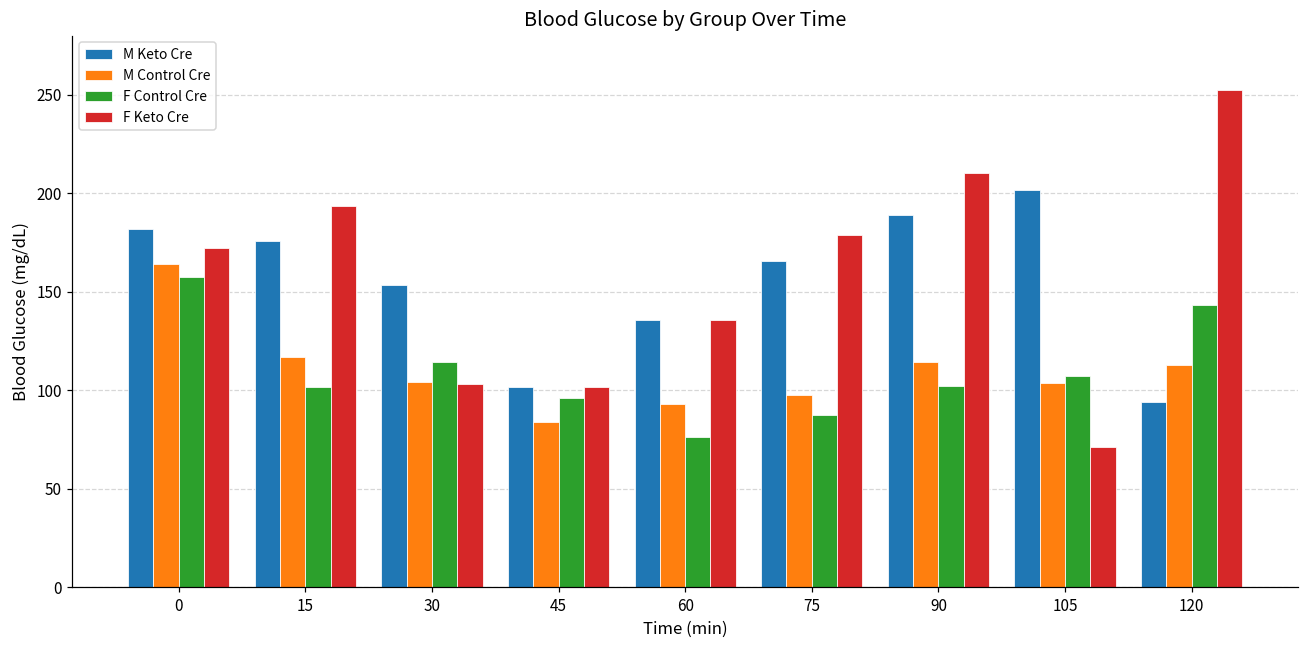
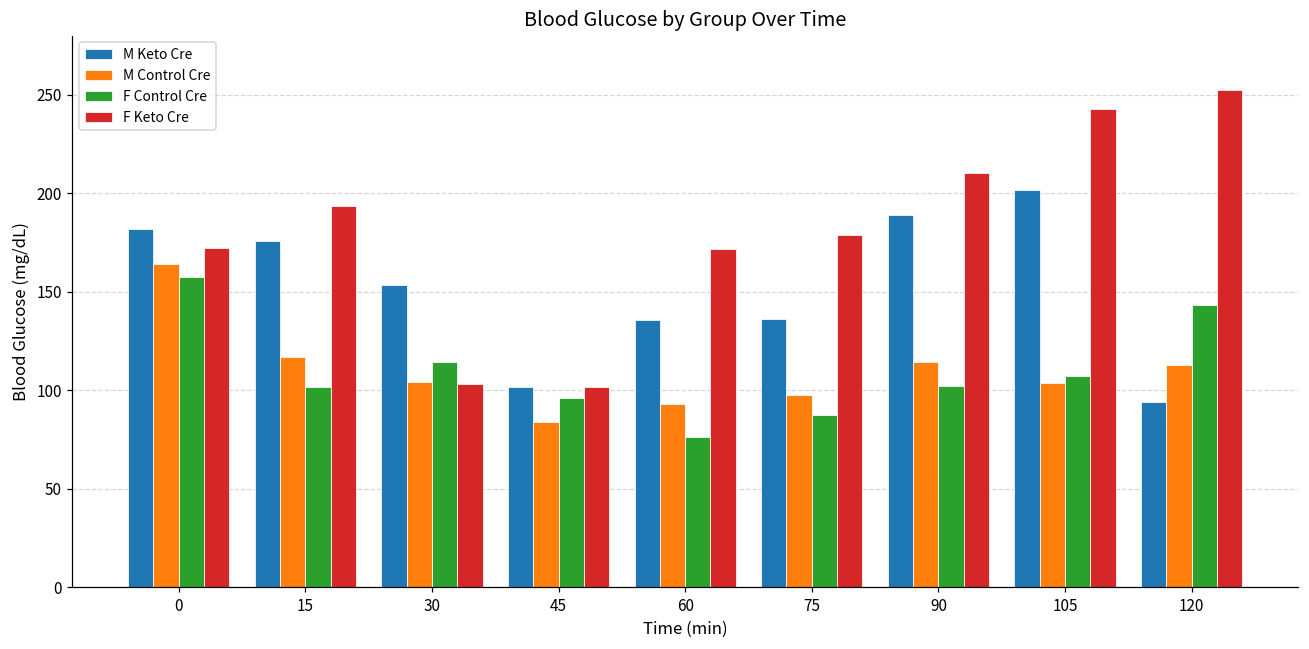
  {
    "M Keto Cre": {
      "0": 182,
      "15": 176,
      "30": 153,
      "45": 102,
      "60": 136,
-     "75": 166,
+     "75": 136,
      "90": 189,
      "105": 202,
      "120": 94
    },
    "M Control Cre": {
      "0": 164,
      "15": 117,
      "30": 104,
      "45": 84,
      "60": 93,
      "75": 97,
      "90": 114,
      "105": 104,
      "120": 113
    },
    "F Control Cre": {
      "0": 157,
      "15": 102,
      "30": 115,
      "45": 96,
      "60": 76,
      "75": 88,
      "90": 102,
      "105": 107,
      "120": 143
    },
    "F Keto Cre": {
      "0": 172,
      "15": 194,
      "30": 103,
      "45": 102,
-     "60": 136,
+     "60": 172,
      "75": 179,
      "90": 210,
-     "105": 71,
+     "105": 243,
      "120": 253
    }
  }
